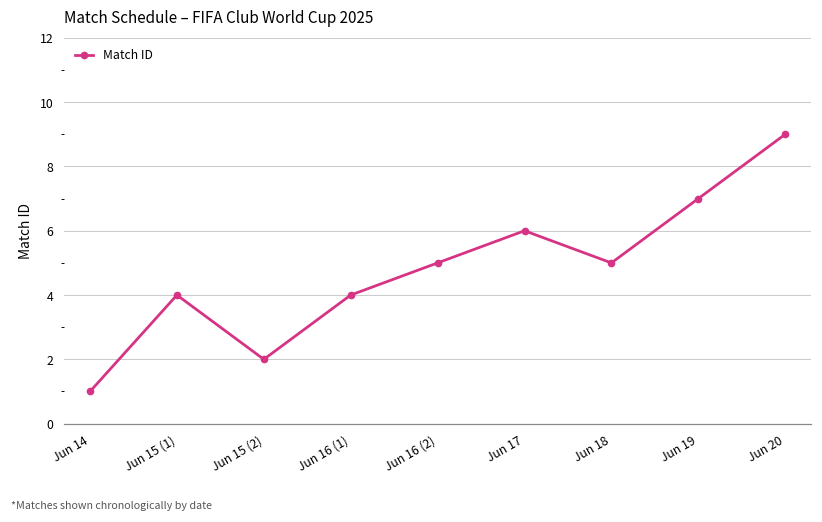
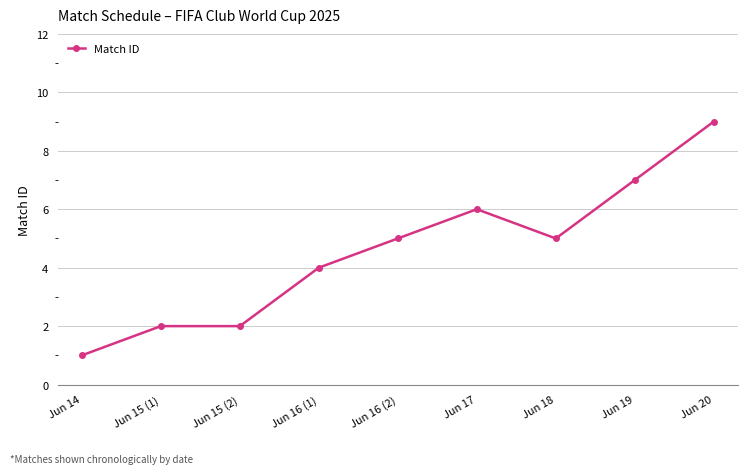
  {
    "Jun 14": 1,
-   "Jun 15 (1)": 4,
+   "Jun 15 (1)": 2,
    "Jun 15 (2)": 2,
    "Jun 16 (1)": 4,
    "Jun 16 (2)": 5,
    "Jun 17": 6,
    "Jun 18": 5,
    "Jun 19": 7,
    "Jun 20": 9
  }
